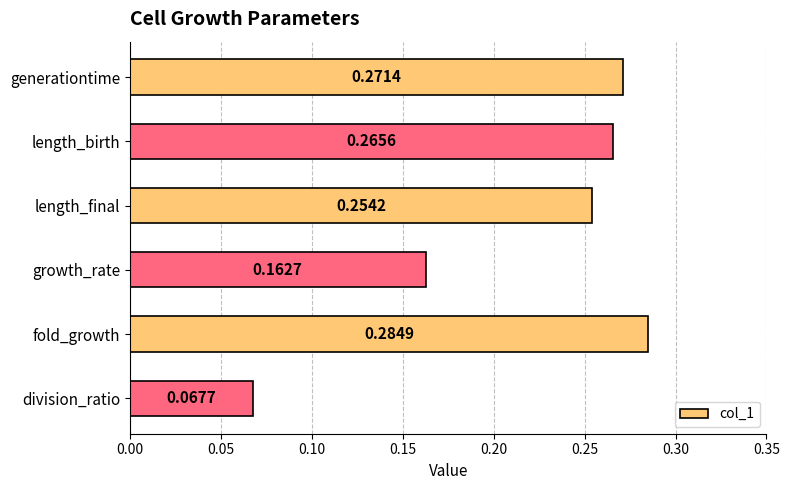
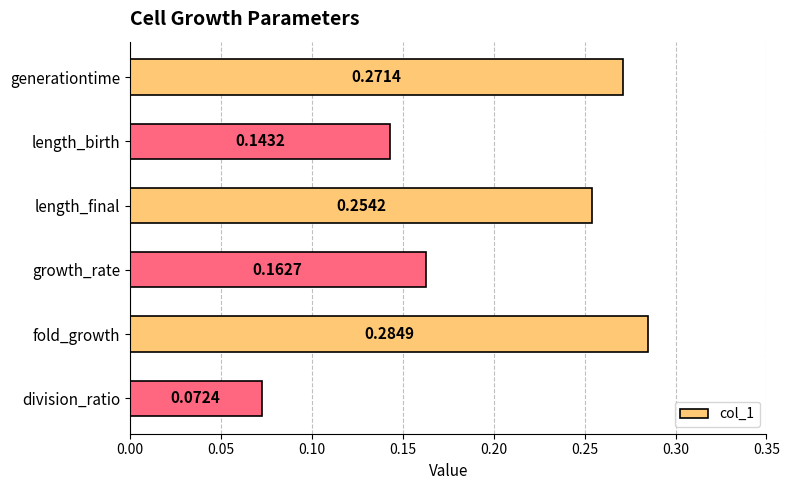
  {
    "generationtime": 0.2714,
-   "length_birth": 0.2656,
+   "length_birth": 0.1432,
    "length_final": 0.2542,
    "growth_rate": 0.1627,
    "fold_growth": 0.2849,
-   "division_ratio": 0.0677
+   "division_ratio": 0.0724
  }
